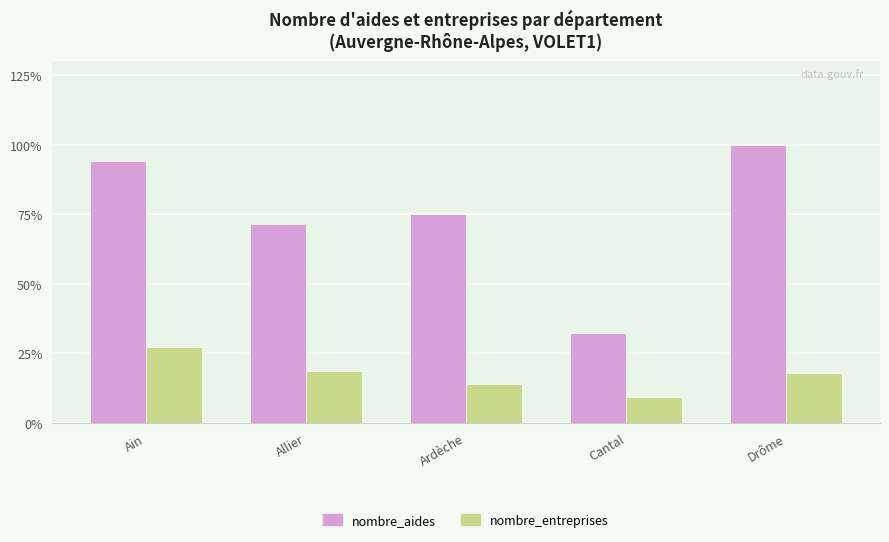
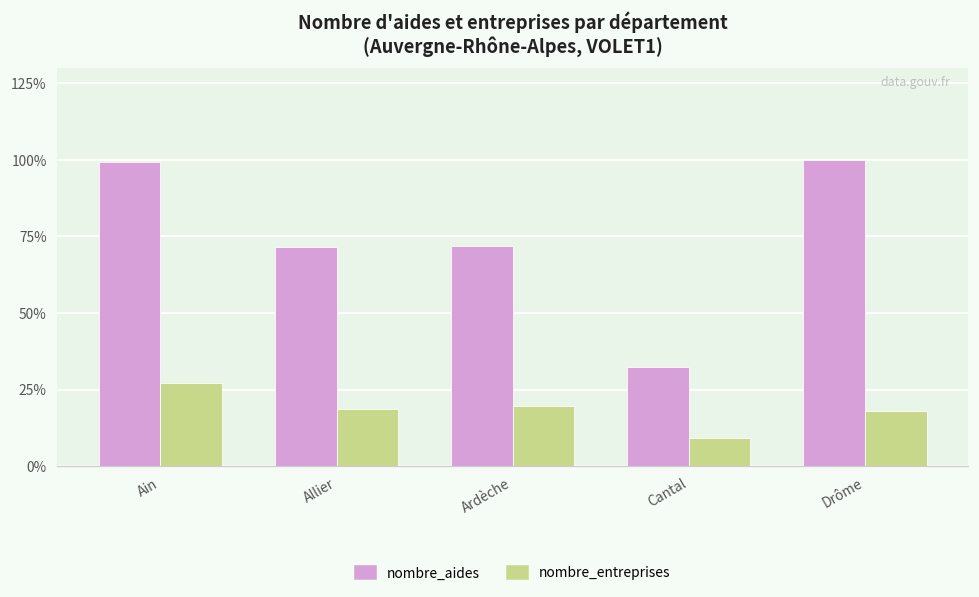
  {
    "nombre_aides": {
-     "Ain": "94%",
+     "Ain": "99%",
      "Allier": "72%",
-     "Ardèche": "75%",
+     "Ardèche": "72%",
      "Cantal": "32%",
      "Drôme": "100%"
    },
    "nombre_entreprises": {
      "Ain": "27%",
      "Allier": "19%",
-     "Ardèche": "14%",
+     "Ardèche": "20%",
      "Cantal": "9%",
      "Drôme": "18%"
    }
  }
